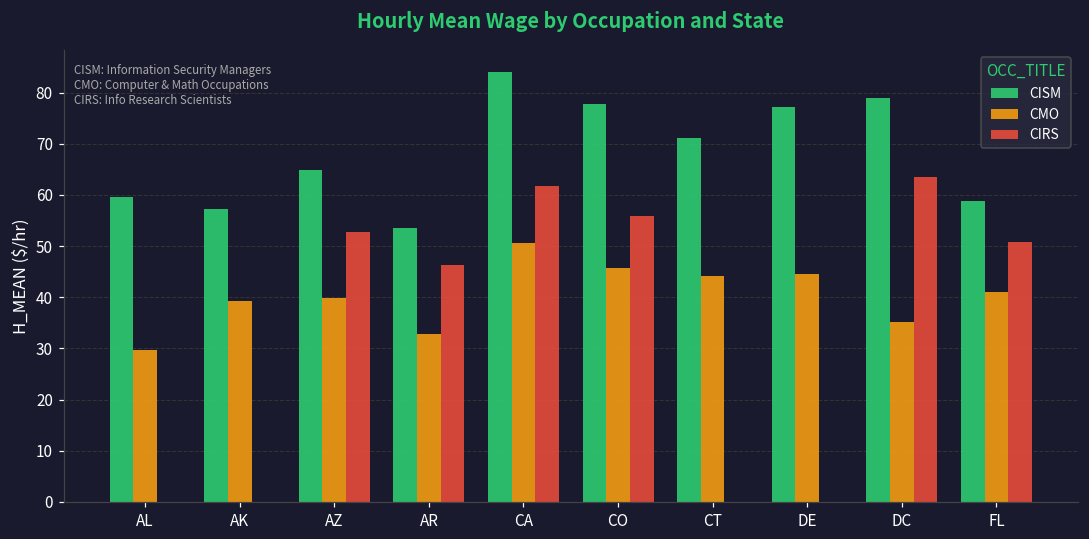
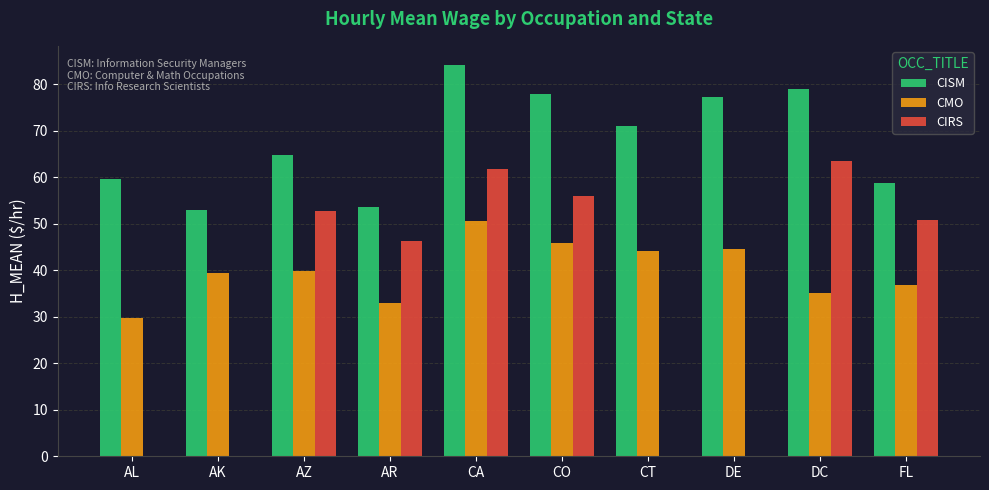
  {
    "CISM": {
      "AL": 60,
-     "AK": 57,
+     "AK": 53,
      "AZ": 65,
      "AR": 54,
      "CA": 84,
      "CO": 78,
      "CT": 71,
      "DE": 77,
      "DC": 79,
      "FL": 59
    },
    "CMO": {
      "AL": 30,
      "AK": 39,
      "AZ": 40,
      "AR": 33,
      "CA": 51,
      "CO": 46,
      "CT": 44,
      "DE": 45,
      "DC": 35,
-     "FL": 41
+     "FL": 37
    },
    "CIRS": {
      "AL": 0,
      "AK": 0,
      "AZ": 53,
      "AR": 46,
      "CA": 62,
      "CO": 56,
      "CT": 0,
      "DE": 0,
      "DC": 63,
      "FL": 51
    }
  }
